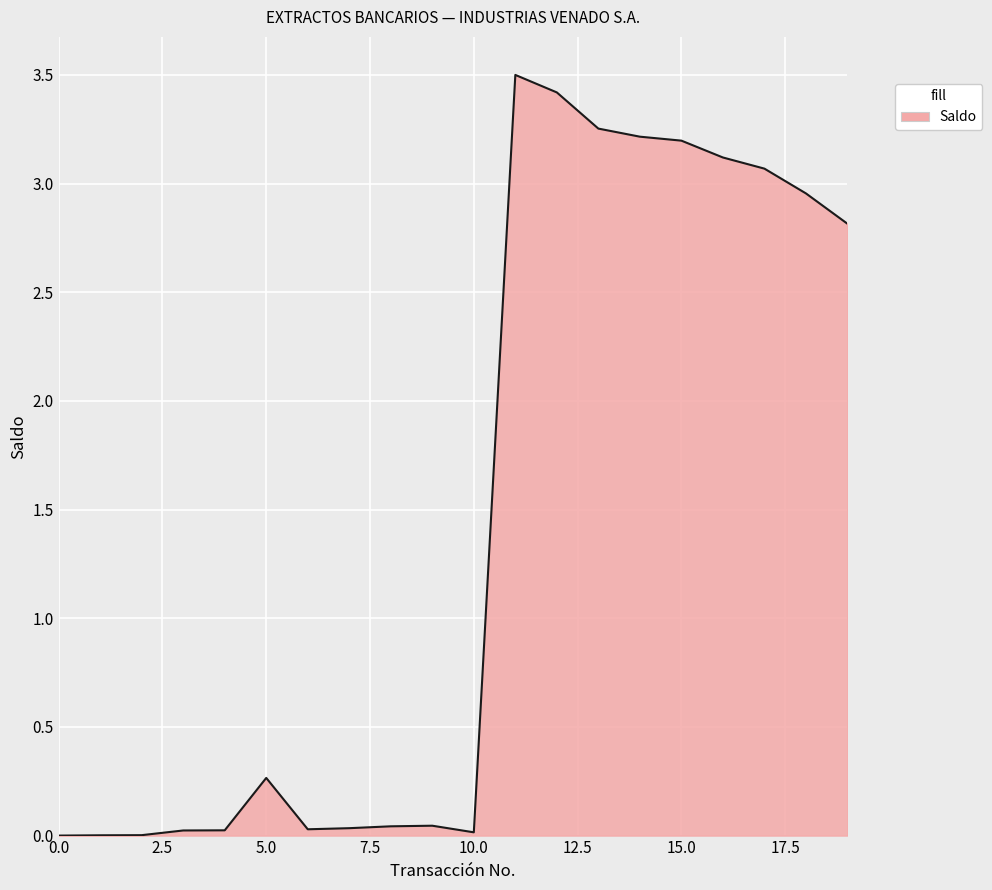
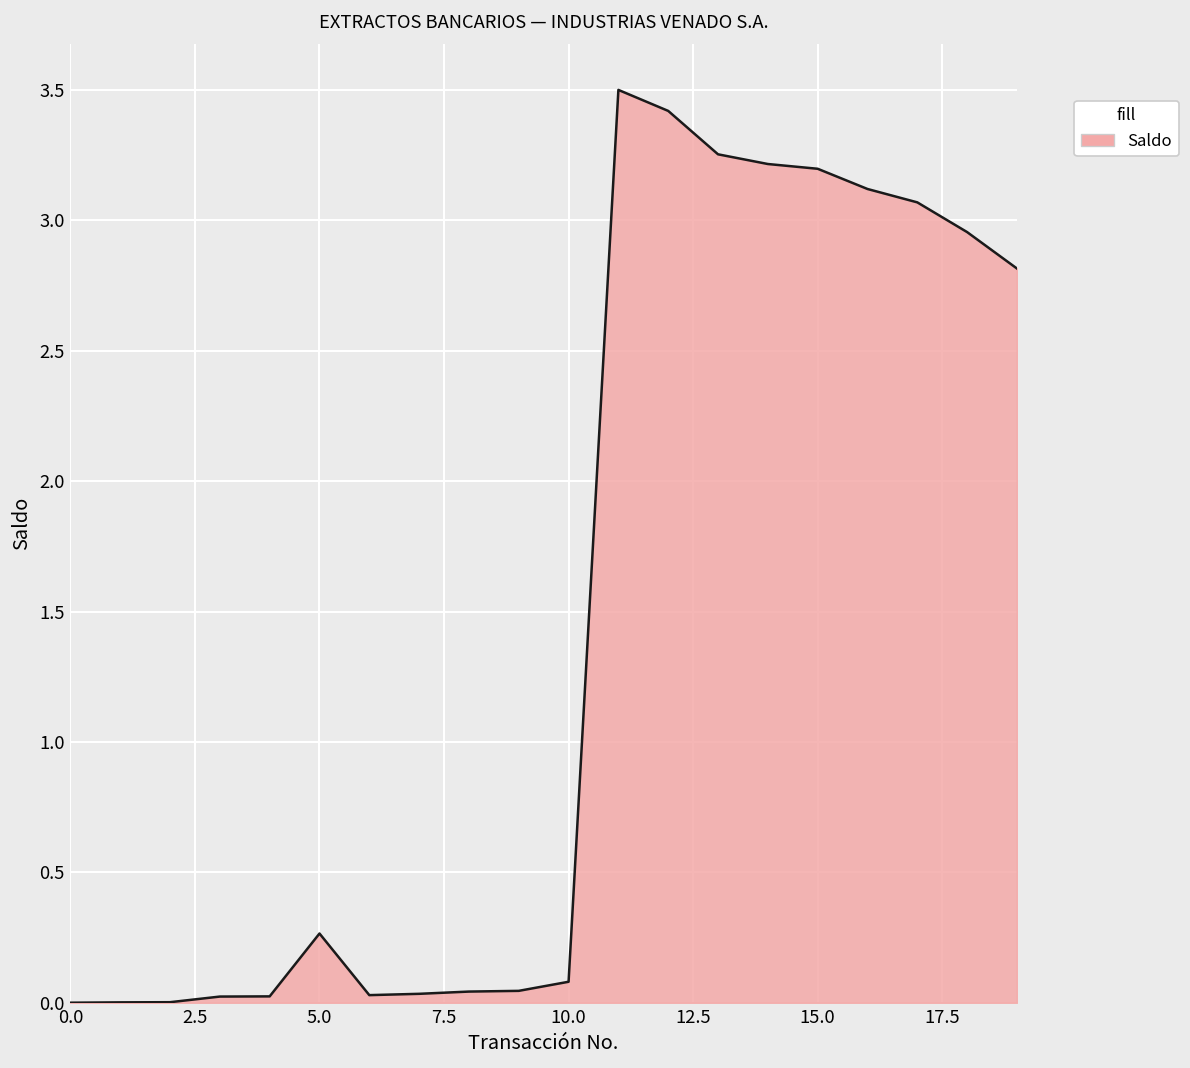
  {
    "0.0": 0.00,
    "5.0": 0.27,
-   "10.0": 0.02,
+   "10.0": 0.08,
    "15.0": 3.20
  }
